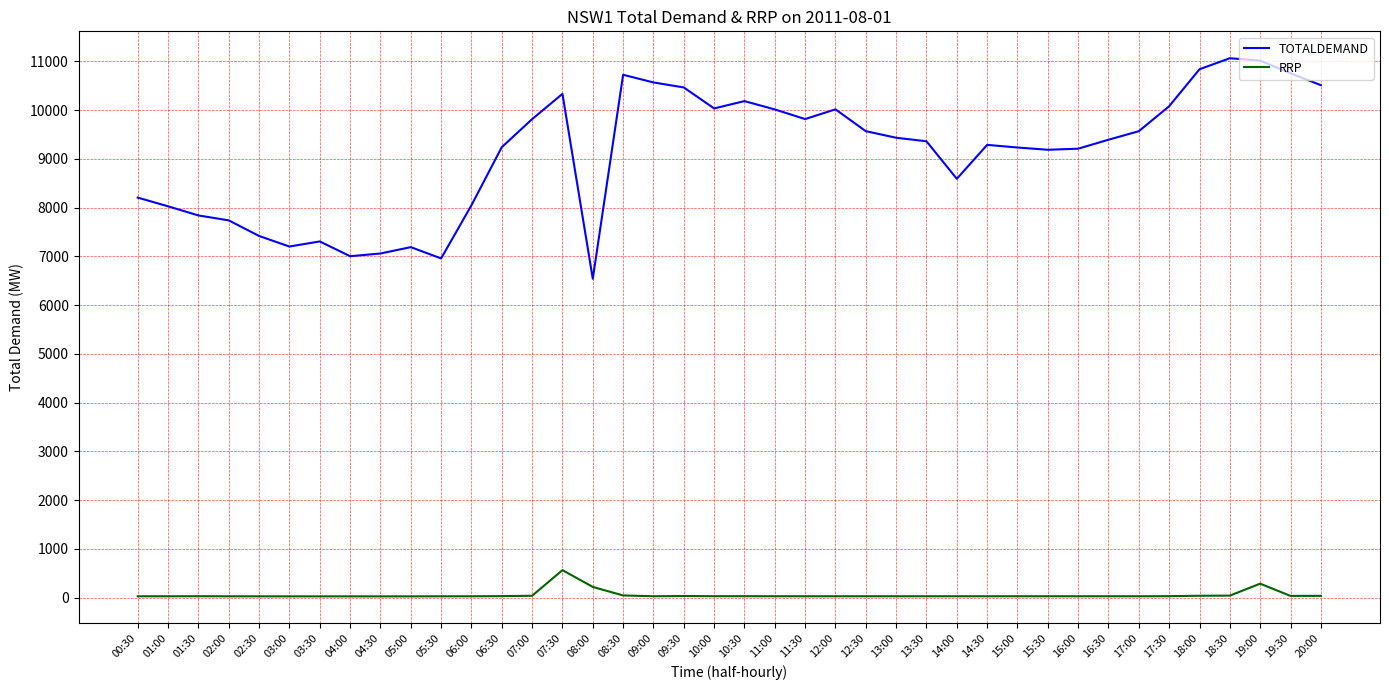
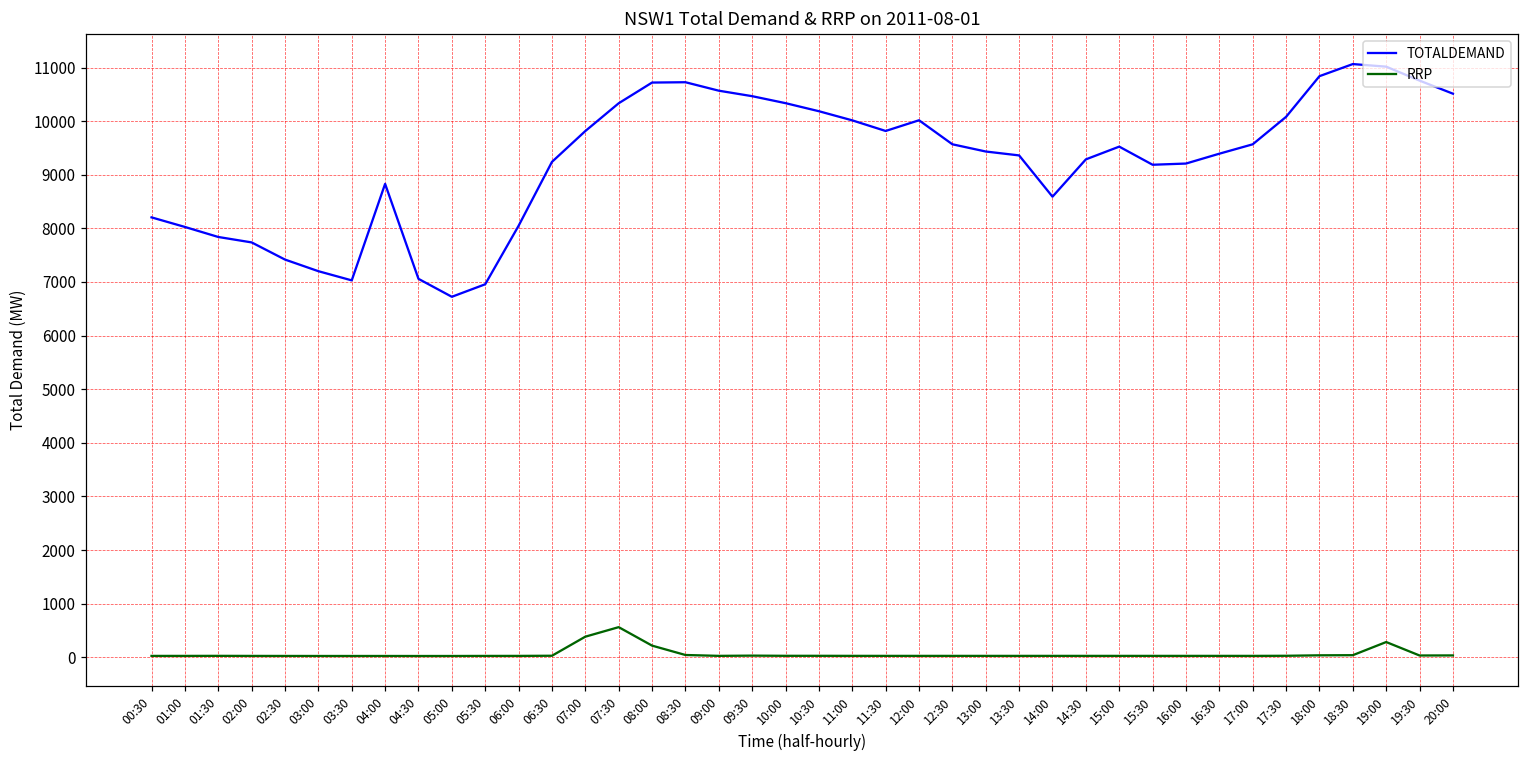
  {
    "TOTALDEMAND": {
      "00:30": 8200,
      "01:00": 8000,
      "01:30": 7800,
      "02:00": 7700,
      "02:30": 7400,
      "03:00": 7200,
-     "03:30": 7300,
-     "04:00": 7000,
+     "03:30": 7000,
+     "04:00": 8800,
      "04:30": 7100,
-     "05:00": 7200,
+     "05:00": 6700,
      "05:30": 7000,
      "06:00": 8000,
      "06:30": 9200,
      "07:00": 9800,
      "07:30": 10300,
-     "08:00": 6500,
+     "08:00": 10700,
      "08:30": 10700,
      "09:00": 10600,
      "09:30": 10500,
-     "10:00": 10000,
+     "10:00": 10300,
      "10:30": 10200,
      "11:00": 10000,
      "11:30": 9800,
      "12:00": 10000,
      "12:30": 9600,
      "13:00": 9400,
      "13:30": 9400,
      "14:00": 8600,
      "14:30": 9300,
-     "15:00": 9200,
+     "15:00": 9500,
      "15:30": 9200,
      "16:00": 9200,
      "16:30": 9400,
      "17:00": 9600,
      "17:30": 10100,
      "18:00": 10800,
      "18:30": 11100,
      "20:00": 10500
    },
    "RRP": {
      "00:30": 0,
      "01:00": 0,
      "01:30": 0,
      "02:00": 0,
      "02:30": 0,
      "03:00": 0,
      "03:30": 0,
      "04:00": 0,
      "04:30": 0,
      "05:00": 0,
      "05:30": 0,
      "06:00": 0,
      "06:30": 0,
-     "07:00": 0,
+     "07:00": 400,
      "07:30": 600,
      "08:00": 200,
      "08:30": 0,
      "09:00": 0,
      "09:30": 0,
      "10:00": 0,
      "10:30": 0,
      "11:00": 0,
      "11:30": 0,
      "12:00": 0,
      "12:30": 0,
      "13:00": 0,
      "13:30": 0,
      "14:00": 0,
      "14:30": 0,
      "15:00": 0,
      "15:30": 0,
      "16:00": 0,
      "16:30": 0,
      "17:00": 0,
      "17:30": 0,
      "18:00": 0,
      "18:30": 0,
      "19:00": 300,
      "19:30": 0,
      "20:00": 0
    }
  }
